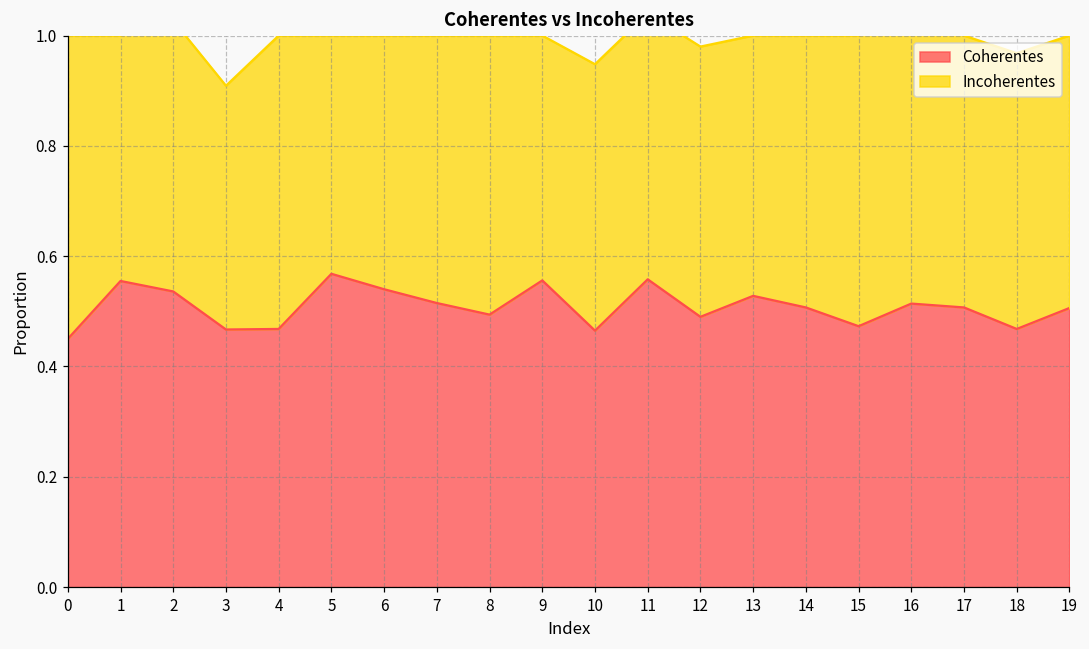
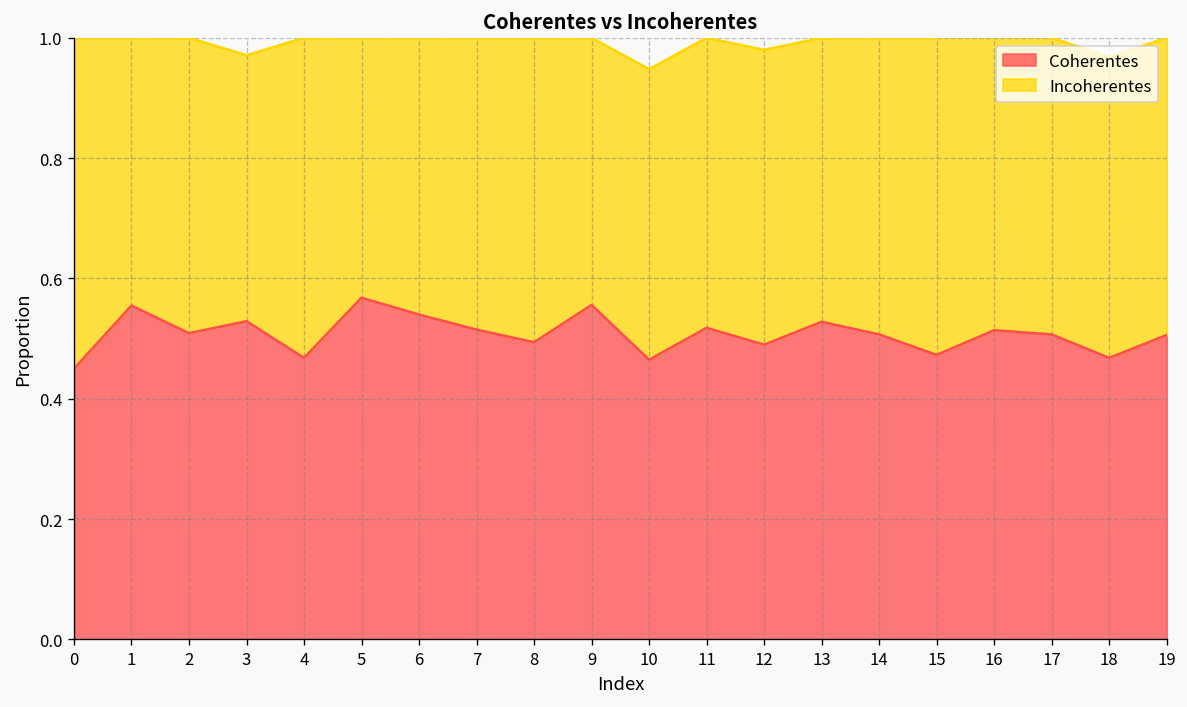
  {
    "Coherentes": {
      "0": 0.45,
      "1": 0.56,
-     "2": 0.54,
-     "3": 0.47,
+     "2": 0.51,
+     "3": 0.53,
      "4": 0.47,
      "5": 0.57,
      "6": 0.54,
      "7": 0.52,
      "8": 0.49,
      "9": 0.56,
      "10": 0.47,
-     "11": 0.56,
+     "11": 0.52,
      "12": 0.49,
      "13": 0.53,
      "14": 0.51,
      "15": 0.47,
      "16": 0.51,
      "17": 0.51,
      "18": 0.47,
      "19": 0.51
    },
    "Incoherentes": {
      "0": 0.55,
      "1": 0.44,
      "3": 0.44,
      "4": 0.53,
      "5": 0.43,
      "6": 0.46,
      "7": 0.49,
      "8": 0.51,
      "9": 0.44,
      "10": 0.48,
      "12": 0.49,
      "13": 0.47,
      "14": 0.49,
      "15": 0.53,
      "17": 0.49,
      "19": 0.49
    }
  }
